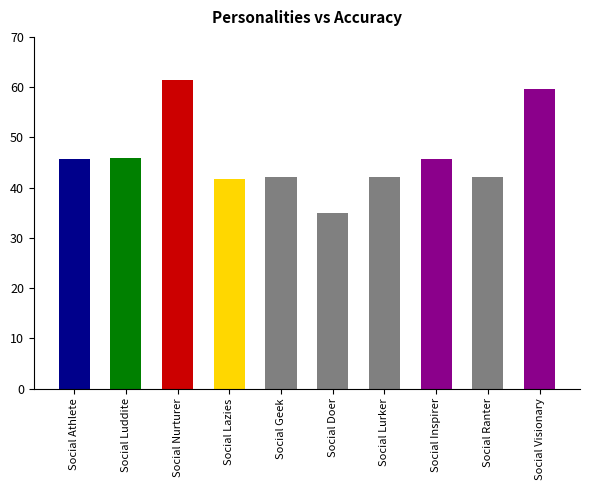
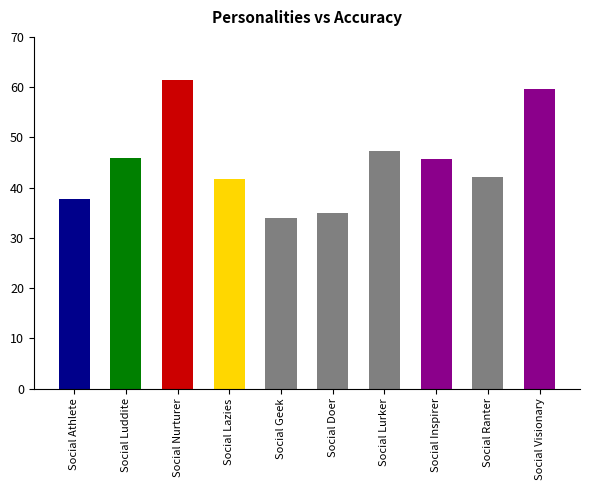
  {
-   "Social Athlete": 46,
+   "Social Athlete": 38,
    "Social Luddite": 46,
    "Social Nurturer": 61,
    "Social Lazies": 42,
-   "Social Geek": 42,
+   "Social Geek": 34,
    "Social Doer": 35,
-   "Social Lurker": 42,
+   "Social Lurker": 47,
    "Social Inspirer": 46,
    "Social Ranter": 42,
    "Social Visionary": 60
  }
